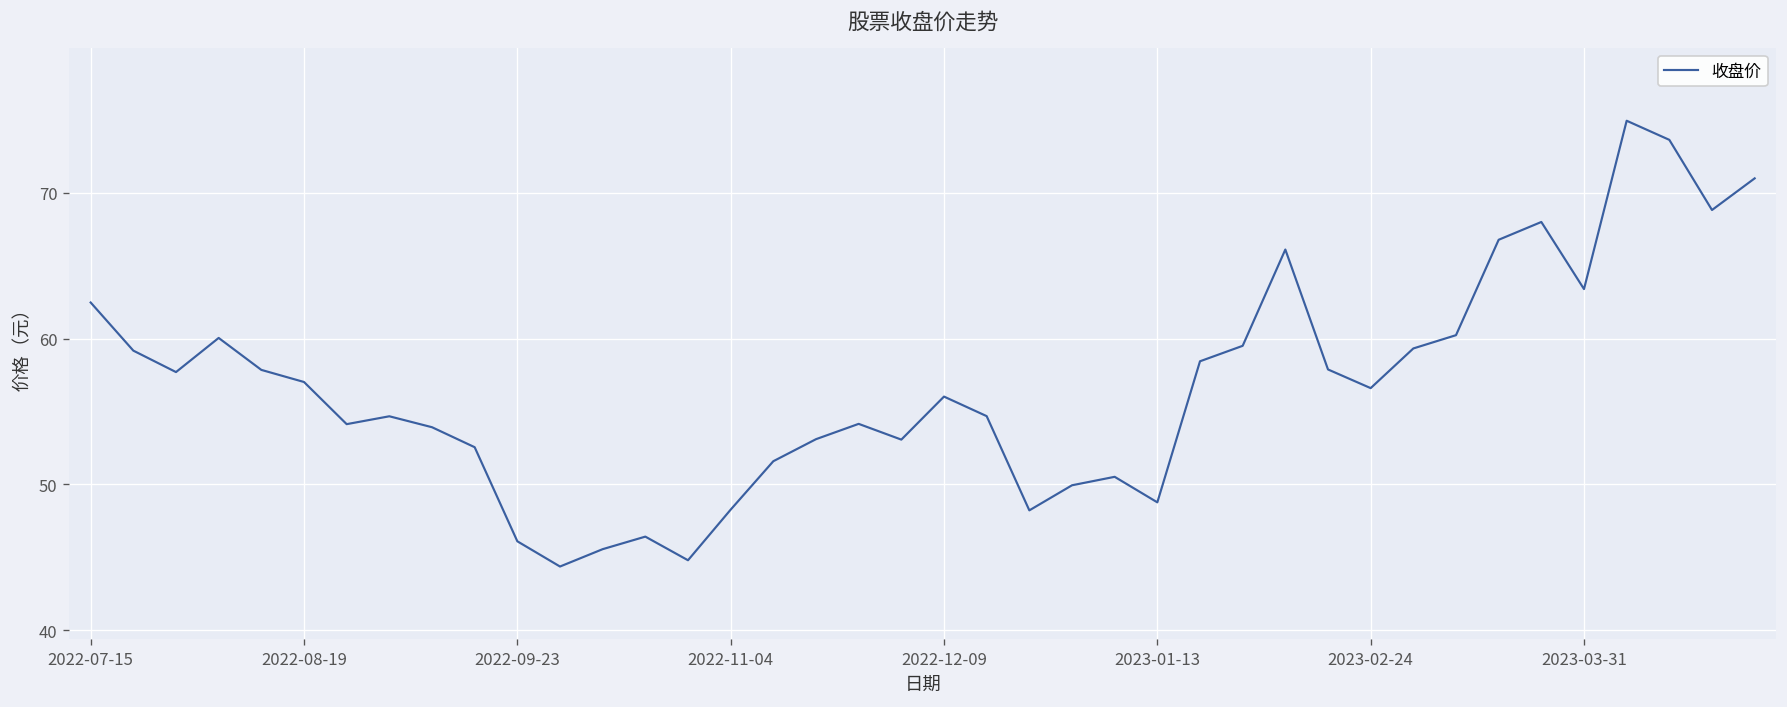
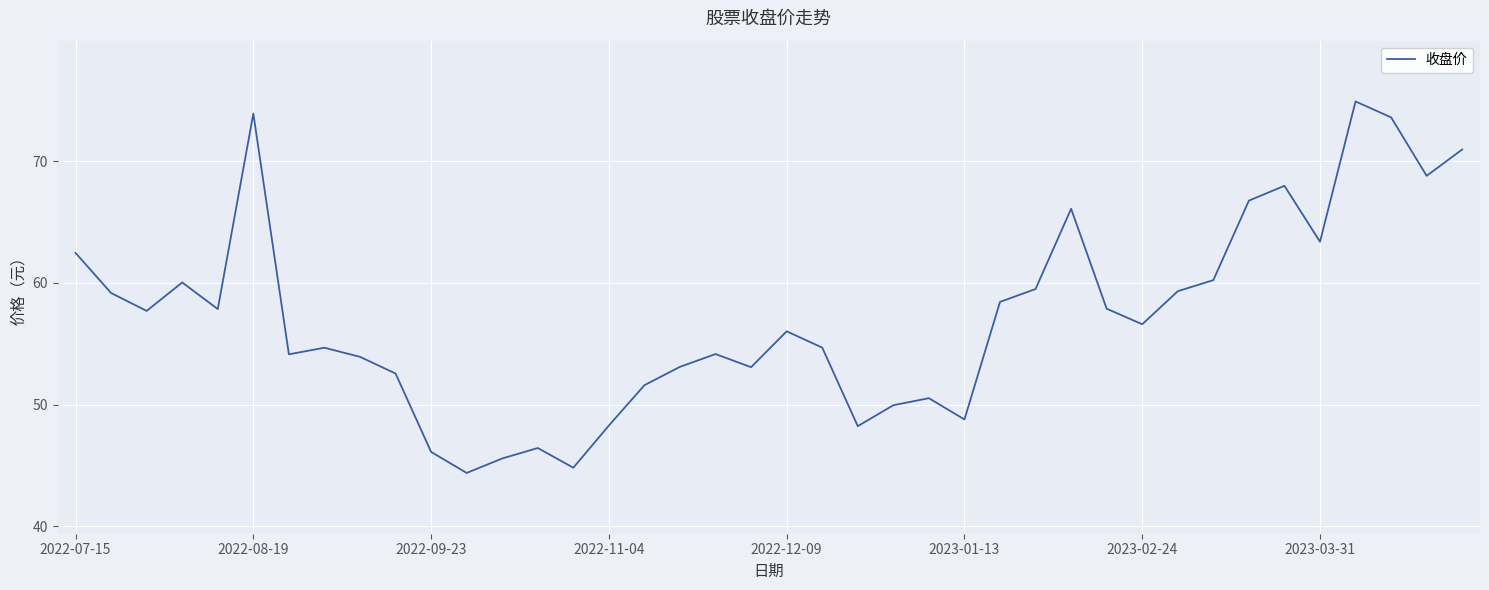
  {
    "2022-07-15": 62.5,
-   "2022-08-19": 57.0,
+   "2022-08-19": 73.9,
    "2022-09-23": 46.1,
    "2022-11-04": 48.3,
    "2022-12-09": 56.0,
    "2023-01-13": 48.8,
    "2023-02-24": 56.6,
    "2023-03-31": 63.4
  }
